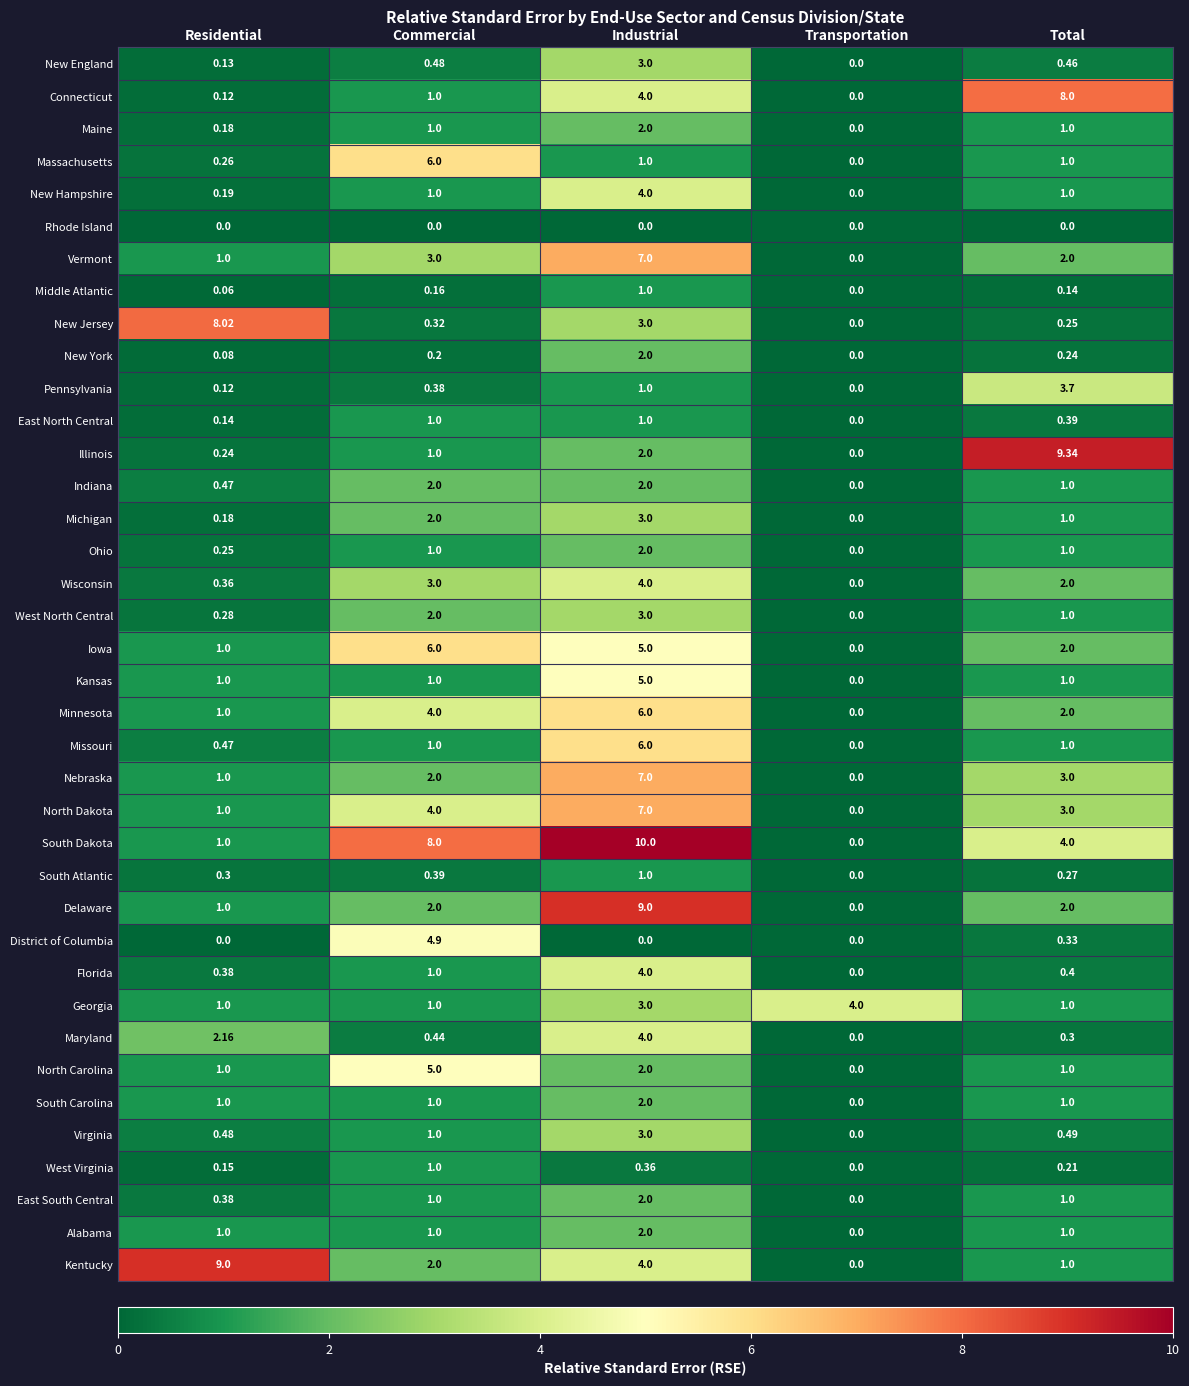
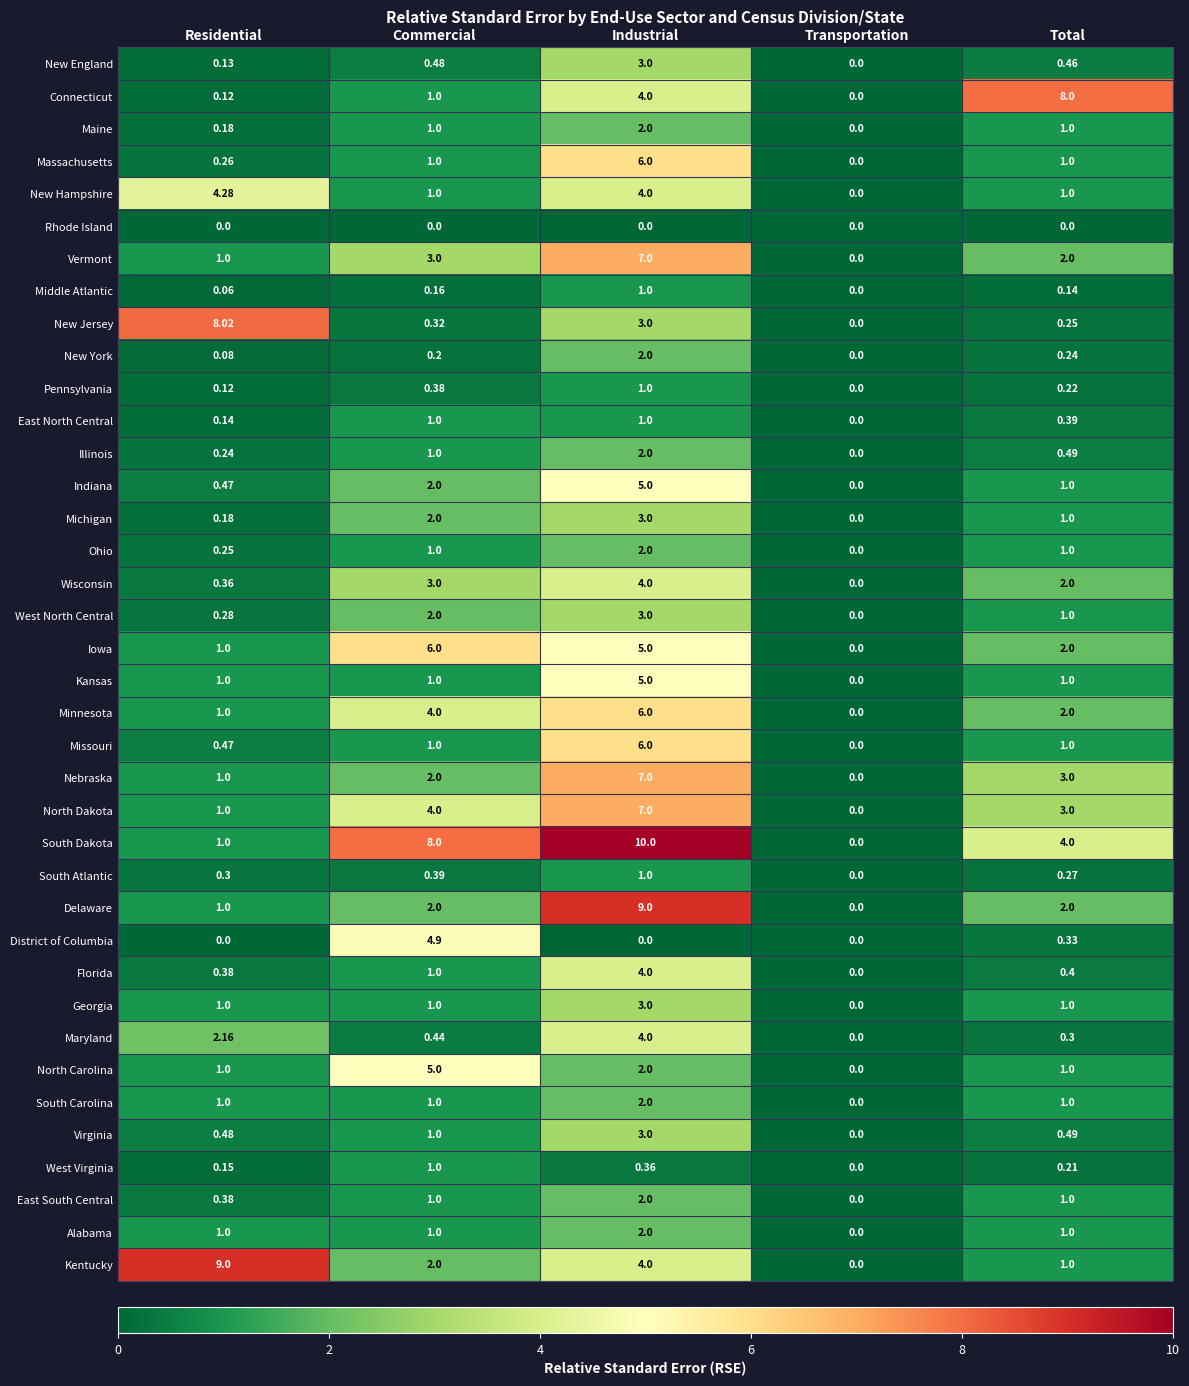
  {
    "New England": {
      "Residential": 0.13,
      "Commercial": 0.48,
      "Industrial": 3.0,
      "Transportation": 0.0,
      "Total": 0.46
    },
    "Connecticut": {
      "Residential": 0.12,
      "Commercial": 1.0,
      "Industrial": 4.0,
      "Transportation": 0.0,
      "Total": 8.0
    },
    "Maine": {
      "Residential": 0.18,
      "Commercial": 1.0,
      "Industrial": 2.0,
      "Transportation": 0.0,
      "Total": 1.0
    },
    "Massachusetts": {
      "Residential": 0.26,
-     "Commercial": 6.0,
-     "Industrial": 1.0,
+     "Commercial": 1.0,
+     "Industrial": 6.0,
      "Transportation": 0.0,
      "Total": 1.0
    },
    "New Hampshire": {
-     "Residential": 0.19,
+     "Residential": 4.28,
      "Commercial": 1.0,
      "Industrial": 4.0,
      "Transportation": 0.0,
      "Total": 1.0
    },
    "Rhode Island": {
      "Residential": 0.0,
      "Commercial": 0.0,
      "Industrial": 0.0,
      "Transportation": 0.0,
      "Total": 0.0
    },
    "Vermont": {
      "Residential": 1.0,
      "Commercial": 3.0,
      "Industrial": 7.0,
      "Transportation": 0.0,
      "Total": 2.0
    },
    "Middle Atlantic": {
      "Residential": 0.06,
      "Commercial": 0.16,
      "Industrial": 1.0,
      "Transportation": 0.0,
      "Total": 0.14
    },
    "New Jersey": {
      "Residential": 8.02,
      "Commercial": 0.32,
      "Industrial": 3.0,
      "Transportation": 0.0,
      "Total": 0.25
    },
    "New York": {
      "Residential": 0.08,
      "Commercial": 0.2,
      "Industrial": 2.0,
      "Transportation": 0.0,
      "Total": 0.24
    },
    "Pennsylvania": {
      "Residential": 0.12,
      "Commercial": 0.38,
      "Industrial": 1.0,
      "Transportation": 0.0,
-     "Total": 3.7
+     "Total": 0.22
    },
    "East North Central": {
      "Residential": 0.14,
      "Commercial": 1.0,
      "Industrial": 1.0,
      "Transportation": 0.0,
      "Total": 0.39
    },
    "Illinois": {
      "Residential": 0.24,
      "Commercial": 1.0,
      "Industrial": 2.0,
      "Transportation": 0.0,
-     "Total": 9.34
+     "Total": 0.49
    },
    "Indiana": {
      "Residential": 0.47,
      "Commercial": 2.0,
-     "Industrial": 2.0,
+     "Industrial": 5.0,
      "Transportation": 0.0,
      "Total": 1.0
    },
    "Michigan": {
      "Residential": 0.18,
      "Commercial": 2.0,
      "Industrial": 3.0,
      "Transportation": 0.0,
      "Total": 1.0
    },
    "Ohio": {
      "Residential": 0.25,
      "Commercial": 1.0,
      "Industrial": 2.0,
      "Transportation": 0.0,
      "Total": 1.0
    },
    "Wisconsin": {
      "Residential": 0.36,
      "Commercial": 3.0,
      "Industrial": 4.0,
      "Transportation": 0.0,
      "Total": 2.0
    },
    "West North Central": {
      "Residential": 0.28,
      "Commercial": 2.0,
      "Industrial": 3.0,
      "Transportation": 0.0,
      "Total": 1.0
    },
    "Iowa": {
      "Residential": 1.0,
      "Commercial": 6.0,
      "Industrial": 5.0,
      "Transportation": 0.0,
      "Total": 2.0
    },
    "Kansas": {
      "Residential": 1.0,
      "Commercial": 1.0,
      "Industrial": 5.0,
      "Transportation": 0.0,
      "Total": 1.0
    },
    "Minnesota": {
      "Residential": 1.0,
      "Commercial": 4.0,
      "Industrial": 6.0,
      "Transportation": 0.0,
      "Total": 2.0
    },
    "Missouri": {
      "Residential": 0.47,
      "Commercial": 1.0,
      "Industrial": 6.0,
      "Transportation": 0.0,
      "Total": 1.0
    },
    "Nebraska": {
      "Residential": 1.0,
      "Commercial": 2.0,
      "Industrial": 7.0,
      "Transportation": 0.0,
      "Total": 3.0
    },
    "North Dakota": {
      "Residential": 1.0,
      "Commercial": 4.0,
      "Industrial": 7.0,
      "Transportation": 0.0,
      "Total": 3.0
    },
    "South Dakota": {
      "Residential": 1.0,
      "Commercial": 8.0,
      "Industrial": 10.0,
      "Transportation": 0.0,
      "Total": 4.0
    },
    "South Atlantic": {
      "Residential": 0.3,
      "Commercial": 0.39,
      "Industrial": 1.0,
      "Transportation": 0.0,
      "Total": 0.27
    },
    "Delaware": {
      "Residential": 1.0,
      "Commercial": 2.0,
      "Industrial": 9.0,
      "Transportation": 0.0,
      "Total": 2.0
    },
    "District of Columbia": {
      "Residential": 0.0,
      "Commercial": 4.9,
      "Industrial": 0.0,
      "Transportation": 0.0,
      "Total": 0.33
    },
    "Florida": {
      "Residential": 0.38,
      "Commercial": 1.0,
      "Industrial": 4.0,
      "Transportation": 0.0,
      "Total": 0.4
    },
    "Georgia": {
      "Residential": 1.0,
      "Commercial": 1.0,
      "Industrial": 3.0,
-     "Transportation": 4.0,
+     "Transportation": 0.0,
      "Total": 1.0
    },
    "Maryland": {
      "Residential": 2.16,
      "Commercial": 0.44,
      "Industrial": 4.0,
      "Transportation": 0.0,
      "Total": 0.3
    },
    "North Carolina": {
      "Residential": 1.0,
      "Commercial": 5.0,
      "Industrial": 2.0,
      "Transportation": 0.0,
      "Total": 1.0
    },
    "South Carolina": {
      "Residential": 1.0,
      "Commercial": 1.0,
      "Industrial": 2.0,
      "Transportation": 0.0,
      "Total": 1.0
    },
    "Virginia": {
      "Residential": 0.48,
      "Commercial": 1.0,
      "Industrial": 3.0,
      "Transportation": 0.0,
      "Total": 0.49
    },
    "West Virginia": {
      "Residential": 0.15,
      "Commercial": 1.0,
      "Industrial": 0.36,
      "Transportation": 0.0,
      "Total": 0.21
    },
    "East South Central": {
      "Residential": 0.38,
      "Commercial": 1.0,
      "Industrial": 2.0,
      "Transportation": 0.0,
      "Total": 1.0
    },
    "Alabama": {
      "Residential": 1.0,
      "Commercial": 1.0,
      "Industrial": 2.0,
      "Transportation": 0.0,
      "Total": 1.0
    },
    "Kentucky": {
      "Residential": 9.0,
      "Commercial": 2.0,
      "Industrial": 4.0,
      "Transportation": 0.0,
      "Total": 1.0
    }
  }
